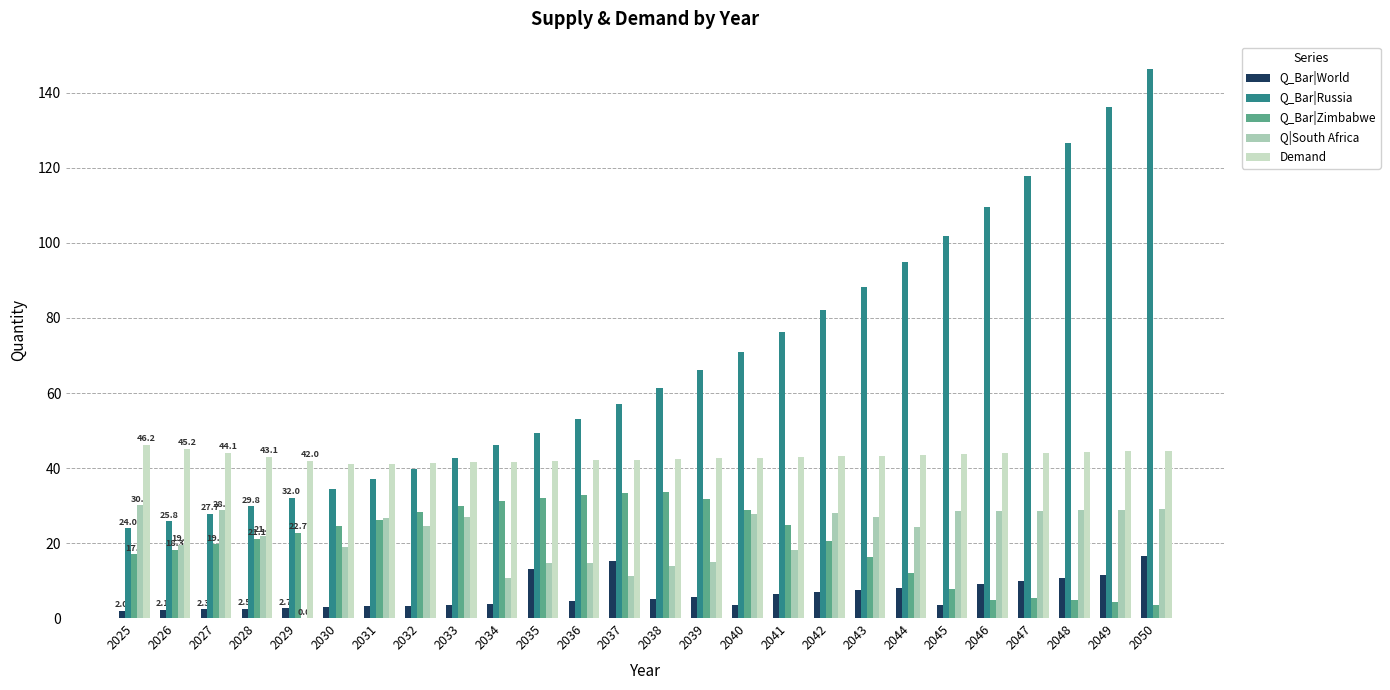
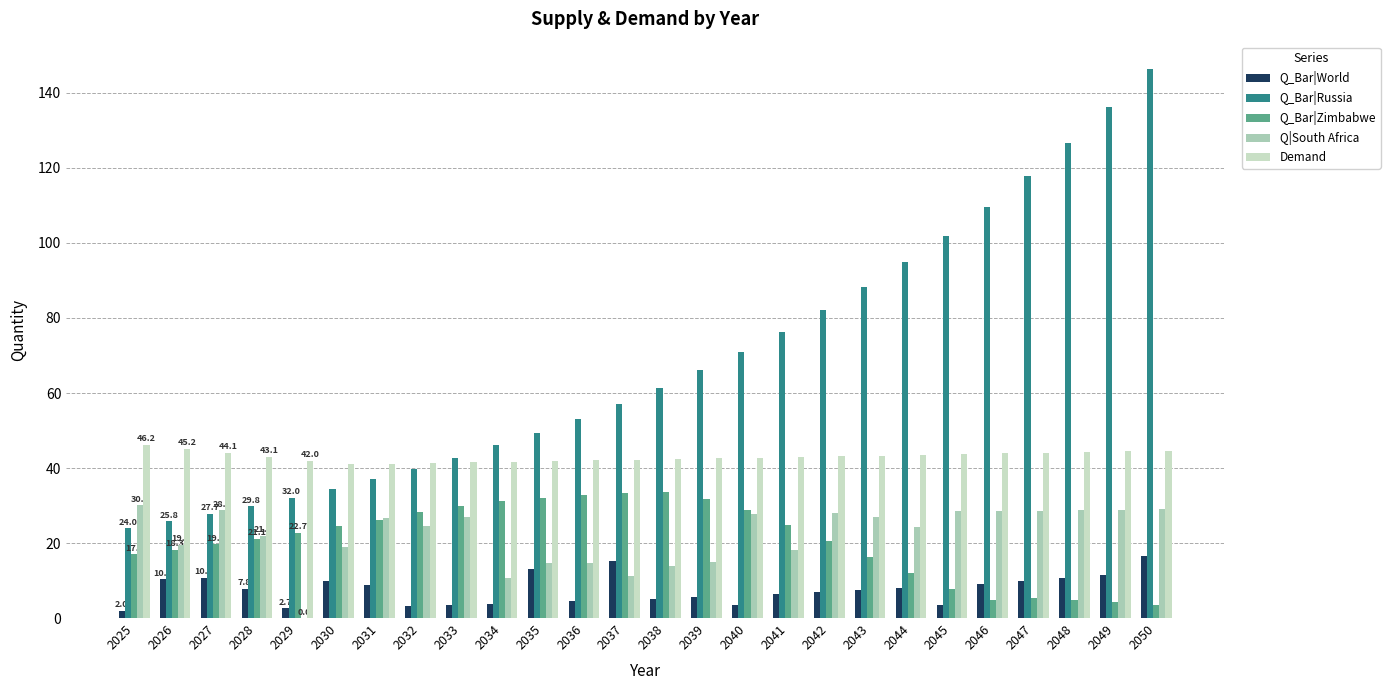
  {
    "Q_Bar|World": {
      "2025": 2.0,
-     "2026": 2.1,
-     "2027": 2.3,
-     "2028": 2.5,
+     "2026": 10.4,
+     "2027": 10.8,
+     "2028": 7.8,
      "2029": 2.7,
-     "2030": 3,
-     "2031": 3
+     "2030": 10,
+     "2031": 9
    }
  }
